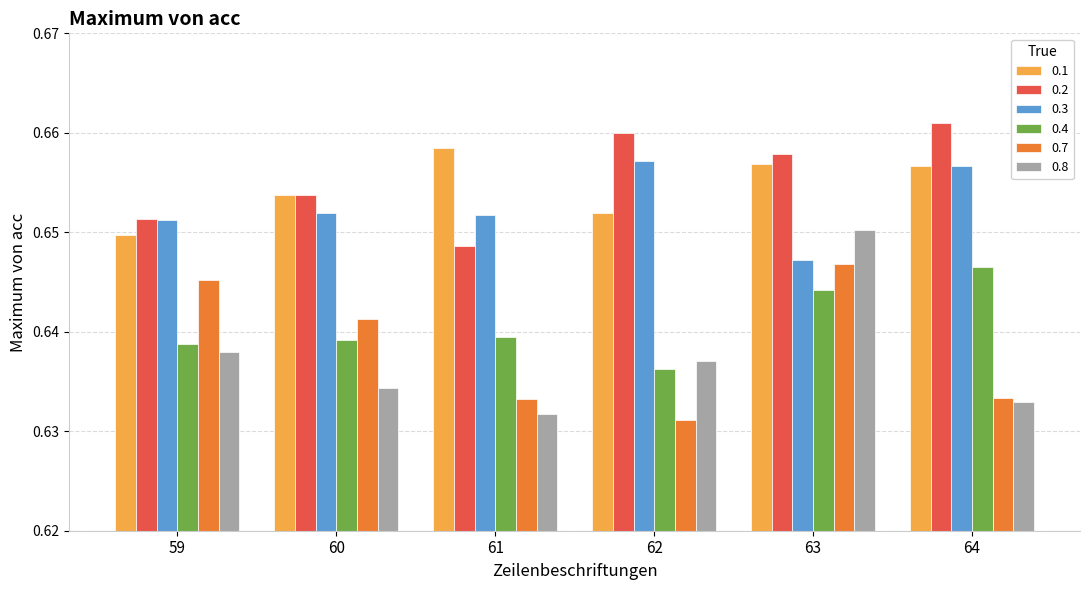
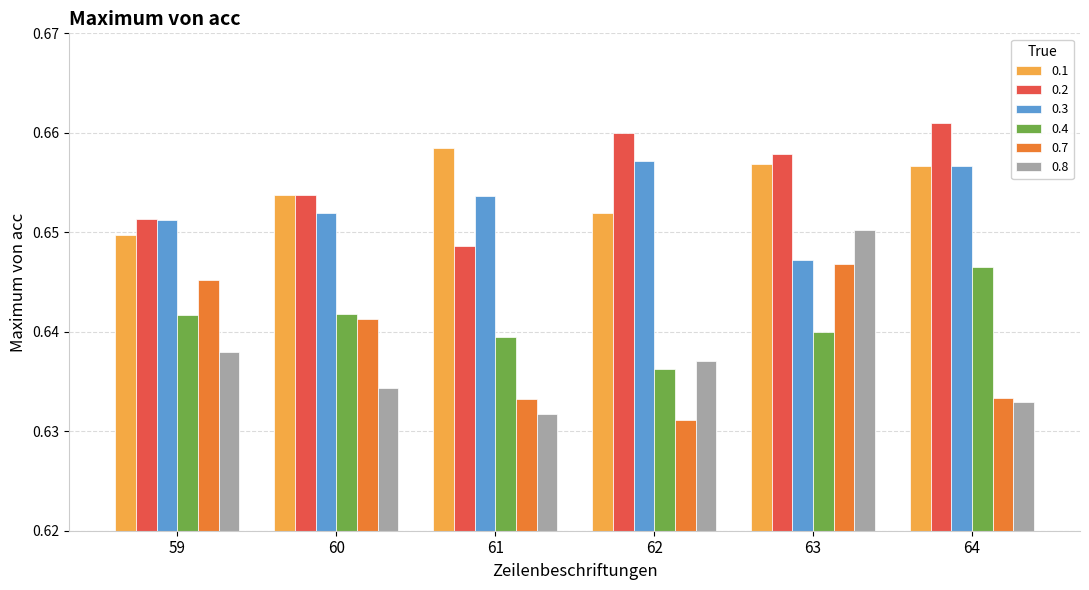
  {
    "0.3": {
      "59": 0.651,
      "60": 0.652,
-     "61": 0.652,
+     "61": 0.654,
      "62": 0.657,
      "63": 0.647,
      "64": 0.657
    },
    "0.4": {
-     "59": 0.639,
-     "60": 0.639,
+     "59": 0.642,
+     "60": 0.642,
      "61": 0.639,
      "62": 0.636,
-     "63": 0.644,
+     "63": 0.640,
      "64": 0.647
    },
    "0.8": {
      "59": 0.638,
      "60": 0.634,
      "61": 0.632,
      "62": 0.637,
      "63": 0.650,
      "64": 0.633
    }
  }
